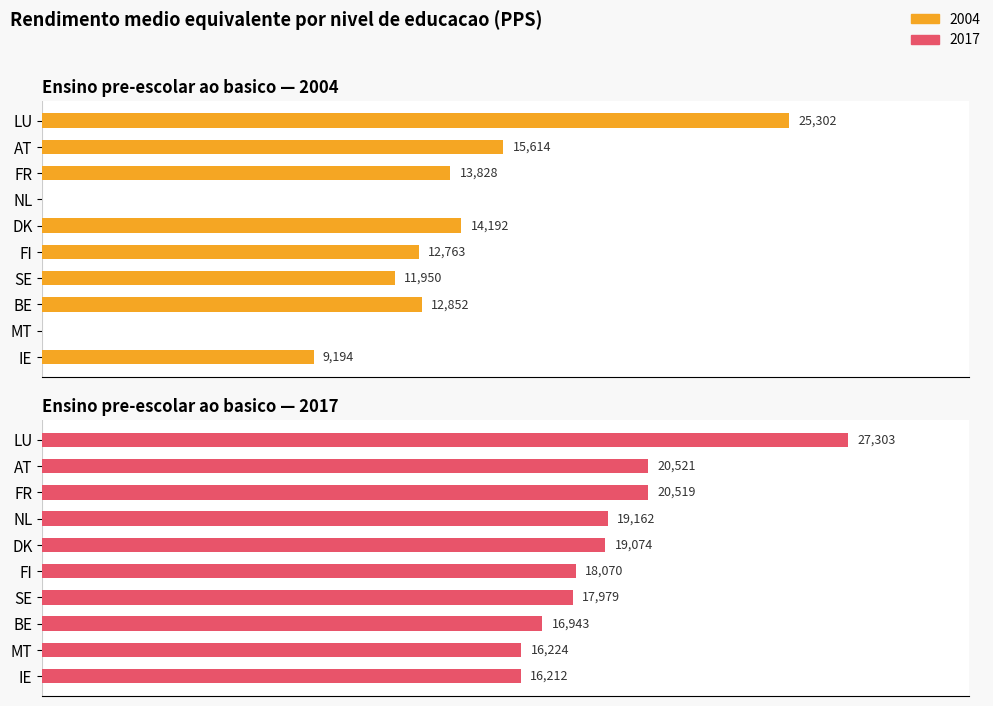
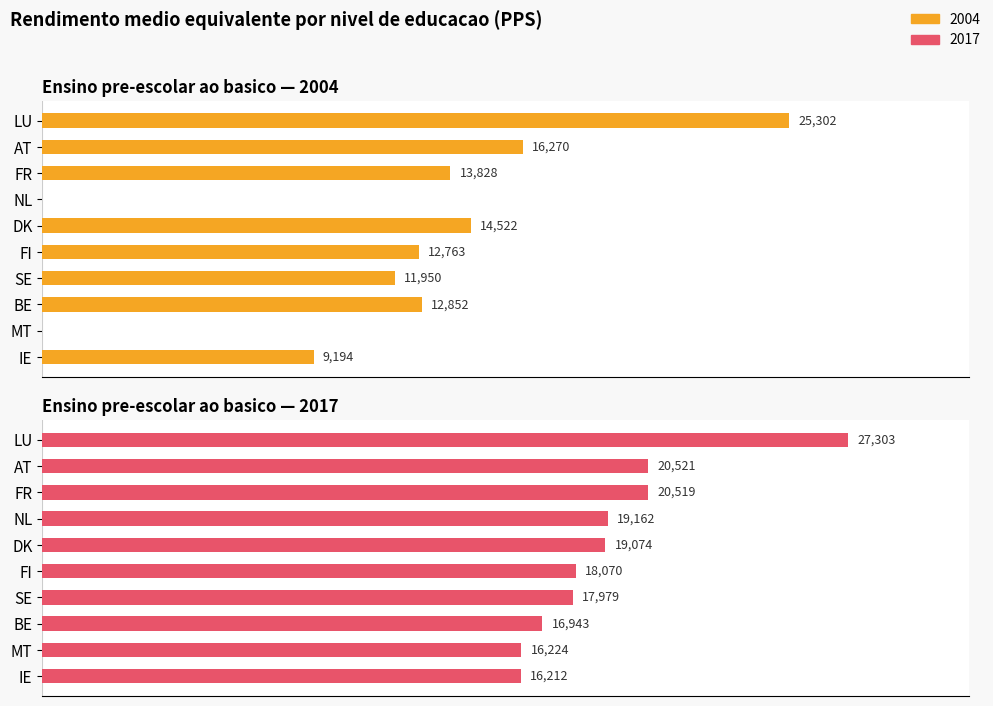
  {
    "Ensino pre-escolar ao basico — 2004": {
      "LU": "25,302",
-     "AT": "15,614",
+     "AT": "16,270",
      "FR": "13,828",
-     "DK": "14,192",
+     "DK": "14,522",
      "FI": "12,763",
      "SE": "11,950",
      "BE": "12,852",
      "IE": "9,194"
    },
    "Ensino pre-escolar ao basico — 2017": {
      "LU": "27,303",
      "AT": "20,521",
      "FR": "20,519",
      "NL": "19,162",
      "DK": "19,074",
      "FI": "18,070",
      "SE": "17,979",
      "BE": "16,943",
      "MT": "16,224",
      "IE": "16,212"
    }
  }
